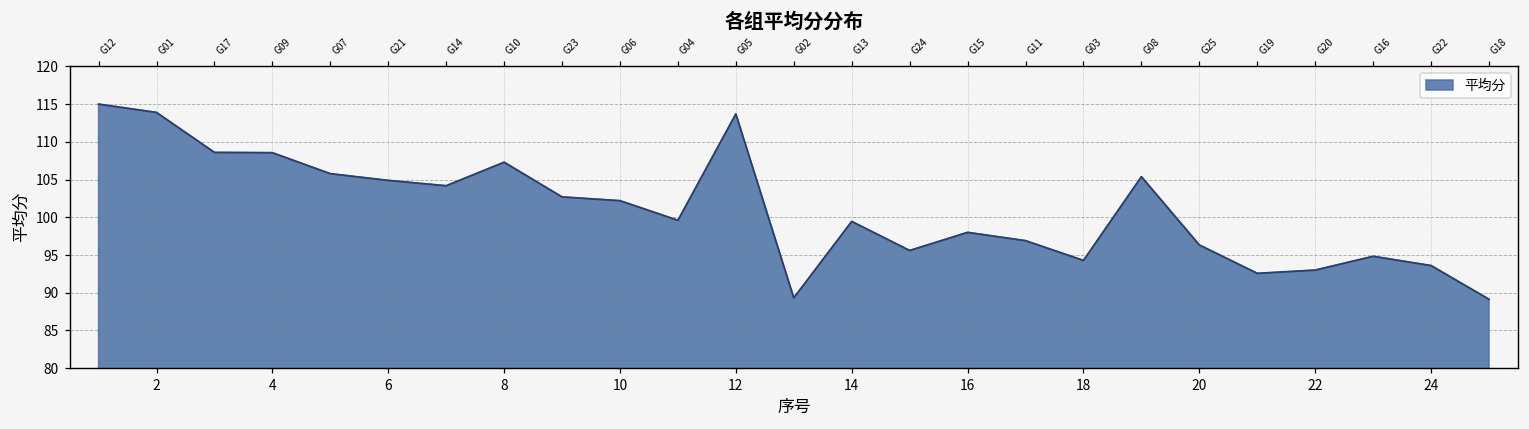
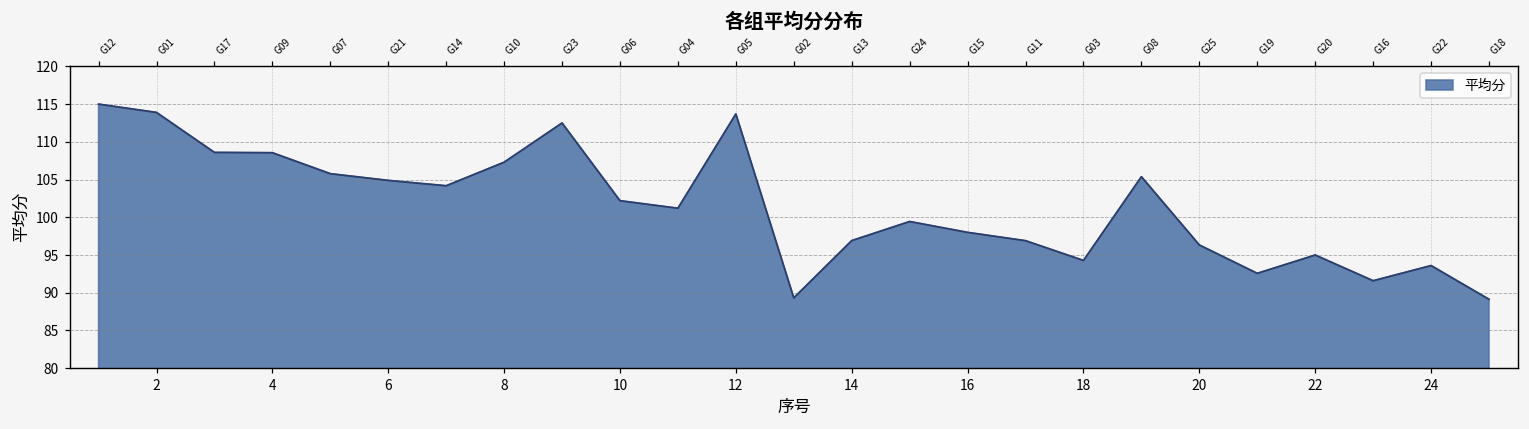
  {
    "G12": 115,
    "2": 114,
    "G17": 109,
    "4": 109,
    "G07": 106,
    "6": 105,
    "G14": 104,
    "8": 107,
-   "G23": 103,
+   "G23": 113,
    "10": 102,
-   "G04": 100,
+   "G04": 101,
    "12": 114,
    "G02": 89,
-   "14": 99,
-   "G24": 96,
+   "14": 97,
+   "G24": 99,
    "16": 98,
    "G11": 97,
    "18": 94,
    "G08": 105,
    "20": 96,
    "G19": 93,
-   "22": 93,
-   "G16": 95,
+   "22": 95,
+   "G16": 92,
    "24": 94,
    "G18": 89
  }
